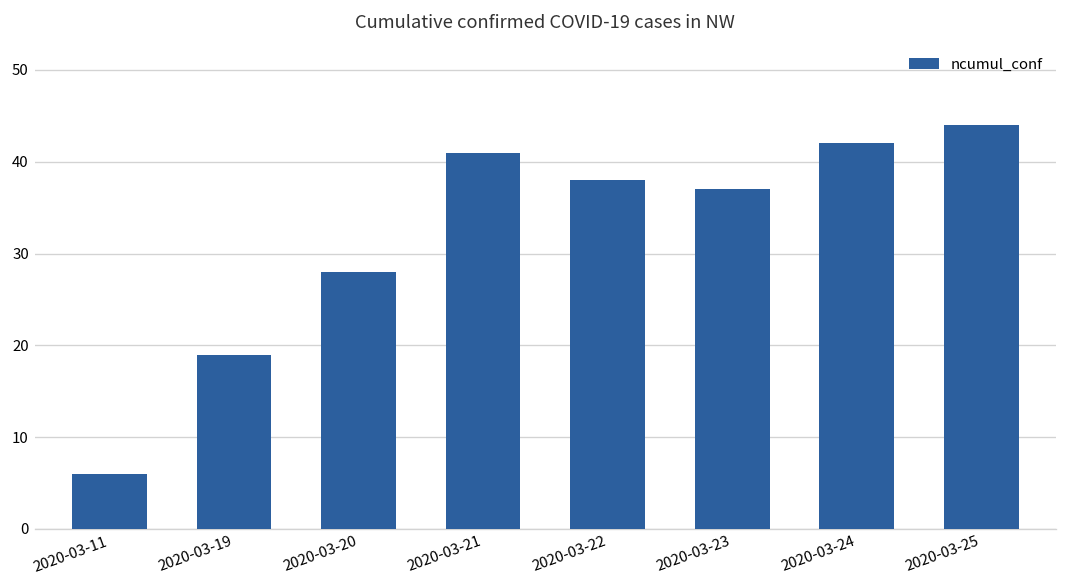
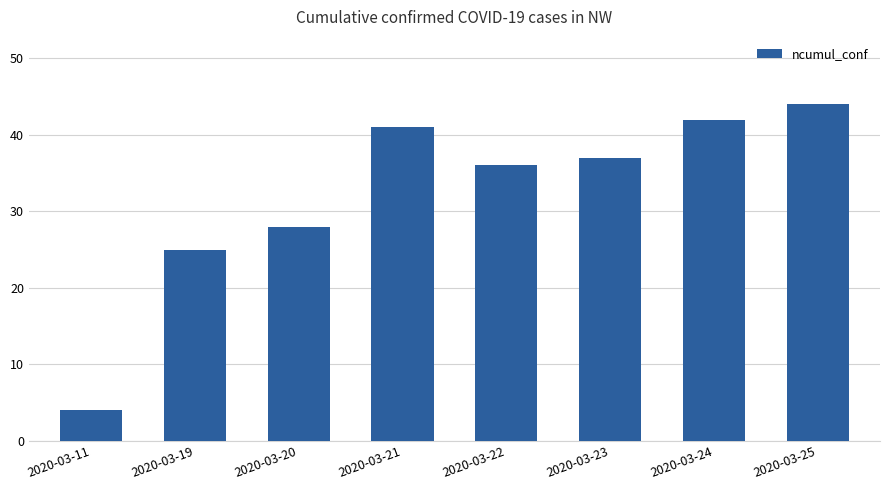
  {
-   "2020-03-11": 6,
-   "2020-03-19": 19,
+   "2020-03-11": 4,
+   "2020-03-19": 25,
    "2020-03-20": 28,
    "2020-03-21": 41,
-   "2020-03-22": 38,
+   "2020-03-22": 36,
    "2020-03-23": 37,
    "2020-03-24": 42,
    "2020-03-25": 44
  }
